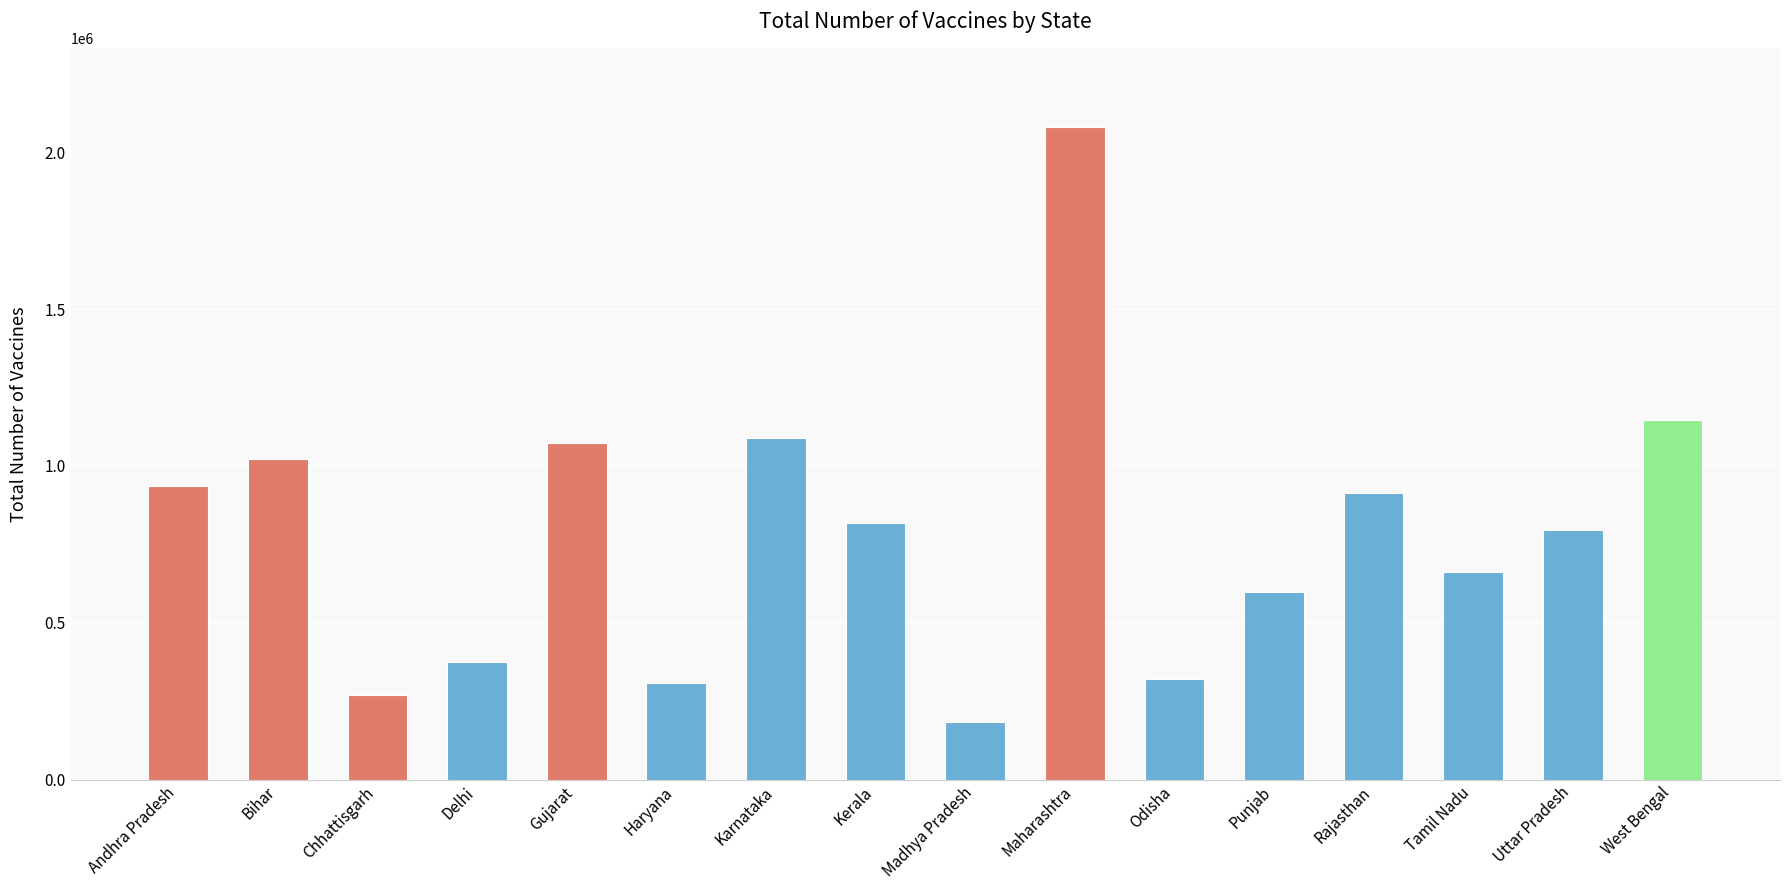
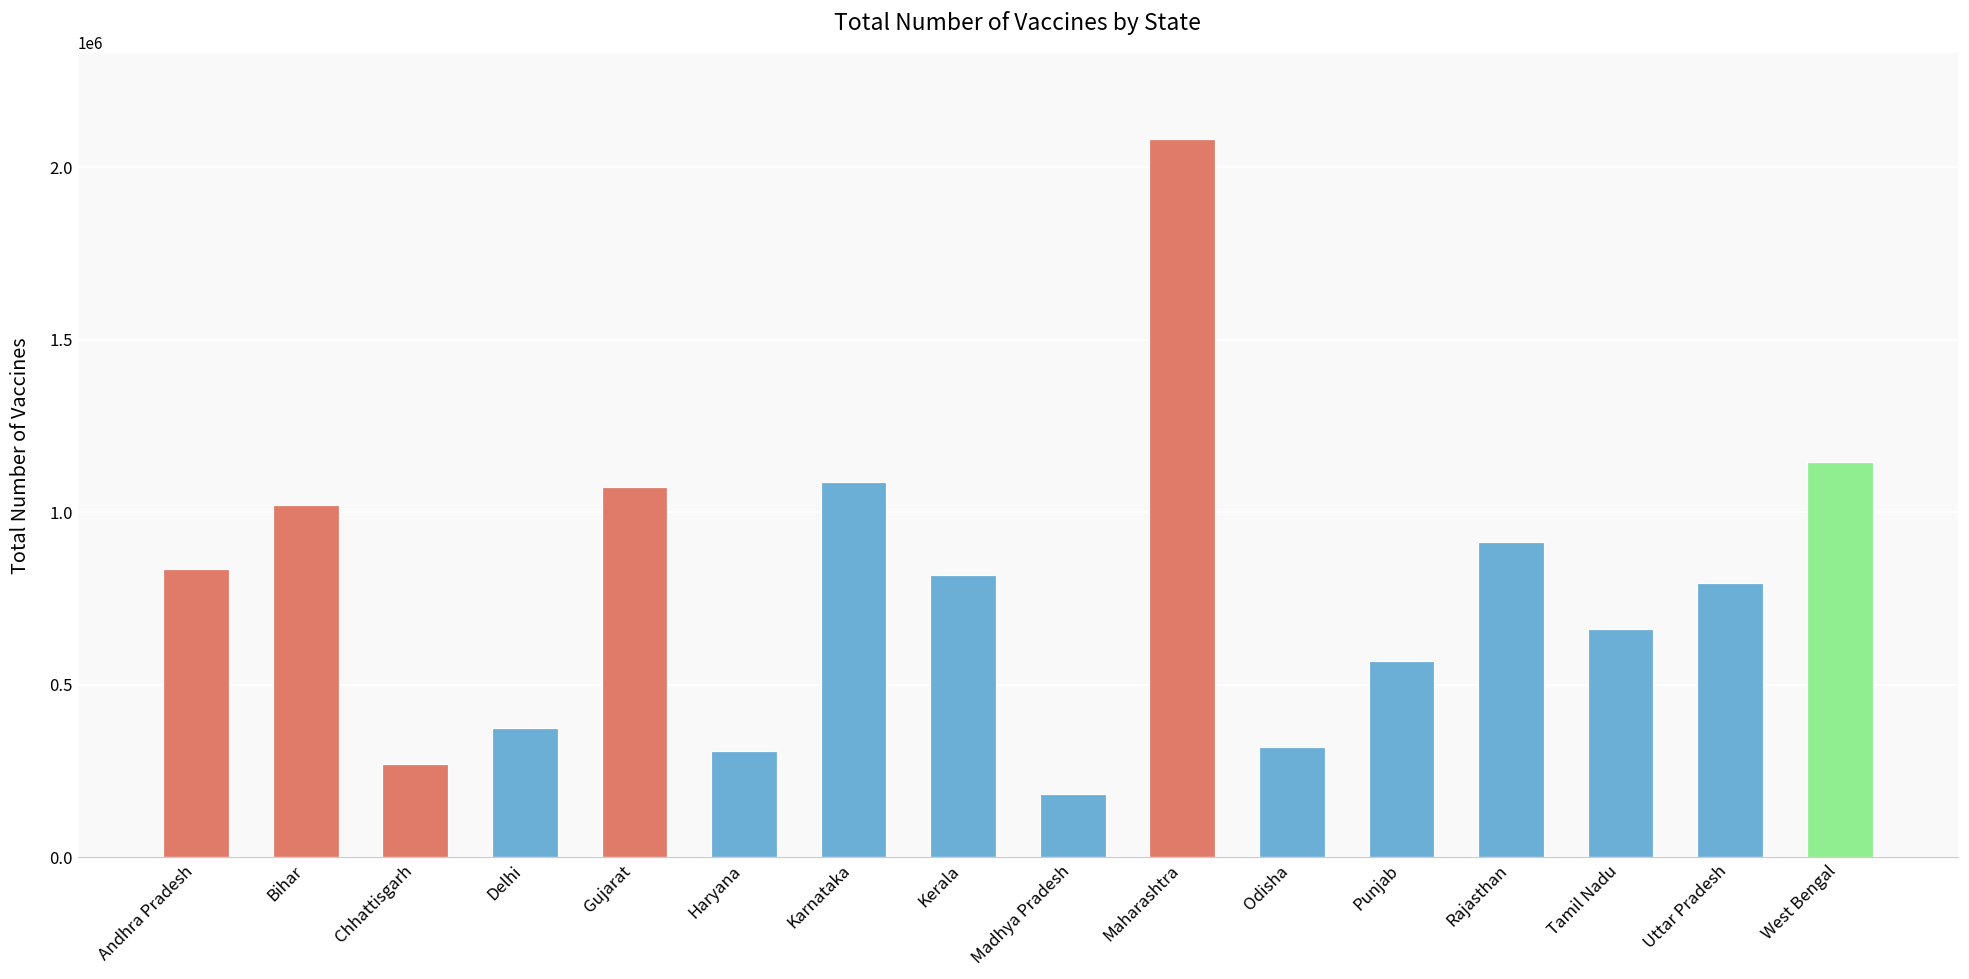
  {
-   "Andhra Pradesh": 930000,
+   "Andhra Pradesh": 840000,
    "Bihar": 1020000,
    "Chhattisgarh": 270000,
    "Delhi": 370000,
    "Gujarat": 1070000,
    "Haryana": 310000,
    "Karnataka": 1090000,
    "Kerala": 820000,
    "Madhya Pradesh": 180000,
    "Maharashtra": 2080000,
    "Odisha": 320000,
-   "Punjab": 600000,
+   "Punjab": 570000,
    "Rajasthan": 910000,
    "Tamil Nadu": 660000,
    "Uttar Pradesh": 800000,
    "West Bengal": 1150000
  }
